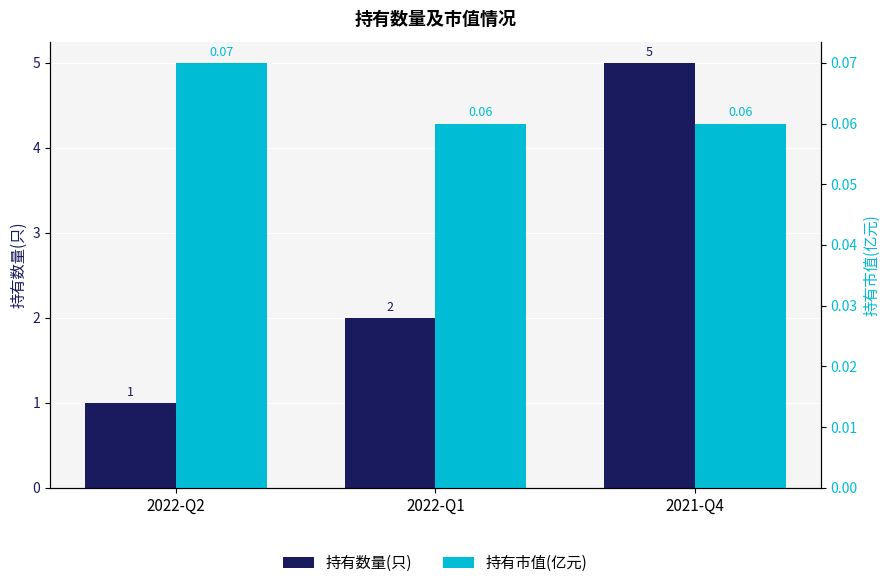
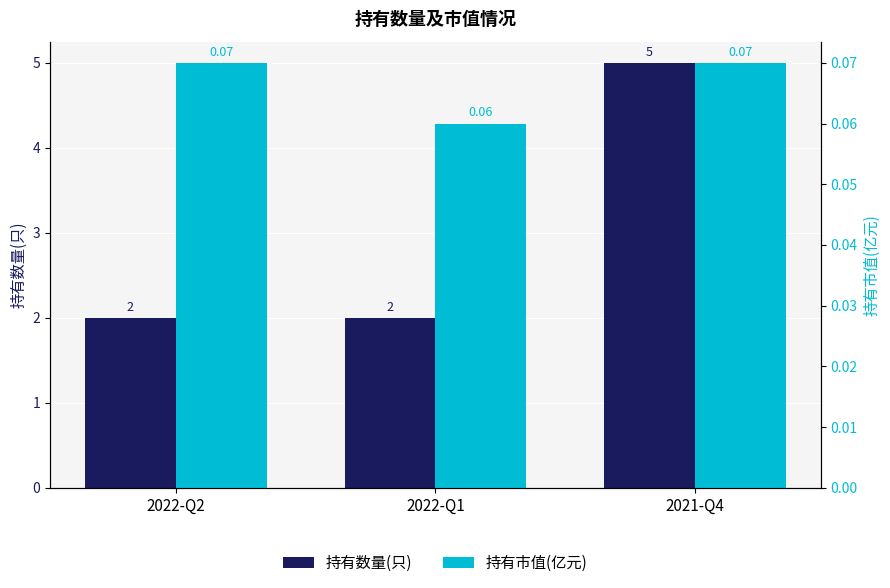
  {
    "持有数量(只)": {
-     "2022-Q2": 1,
+     "2022-Q2": 2,
      "2022-Q1": 2,
      "2021-Q4": 5
    },
    "持有市值(亿元)": {
      "2022-Q2": 0.07,
      "2022-Q1": 0.06,
-     "2021-Q4": 0.06
+     "2021-Q4": 0.07
    }
  }
